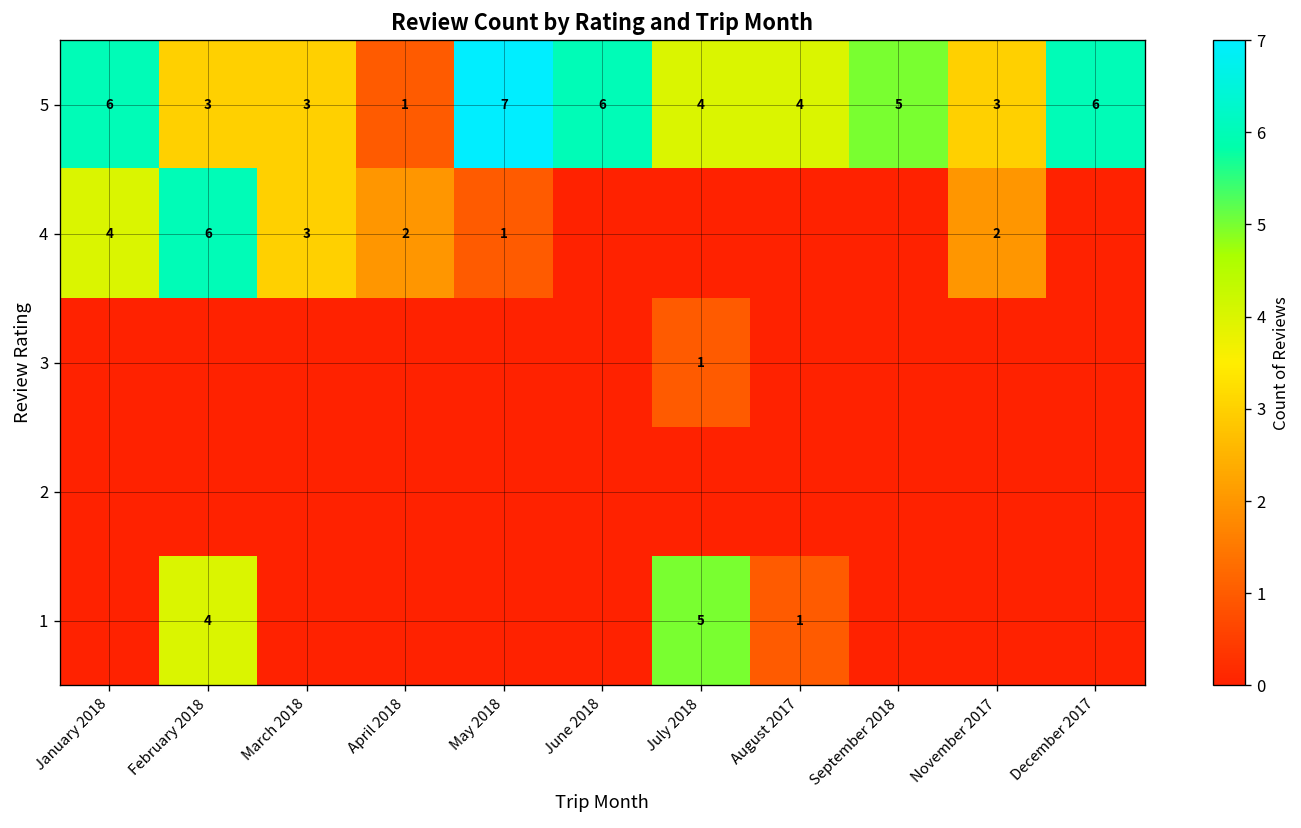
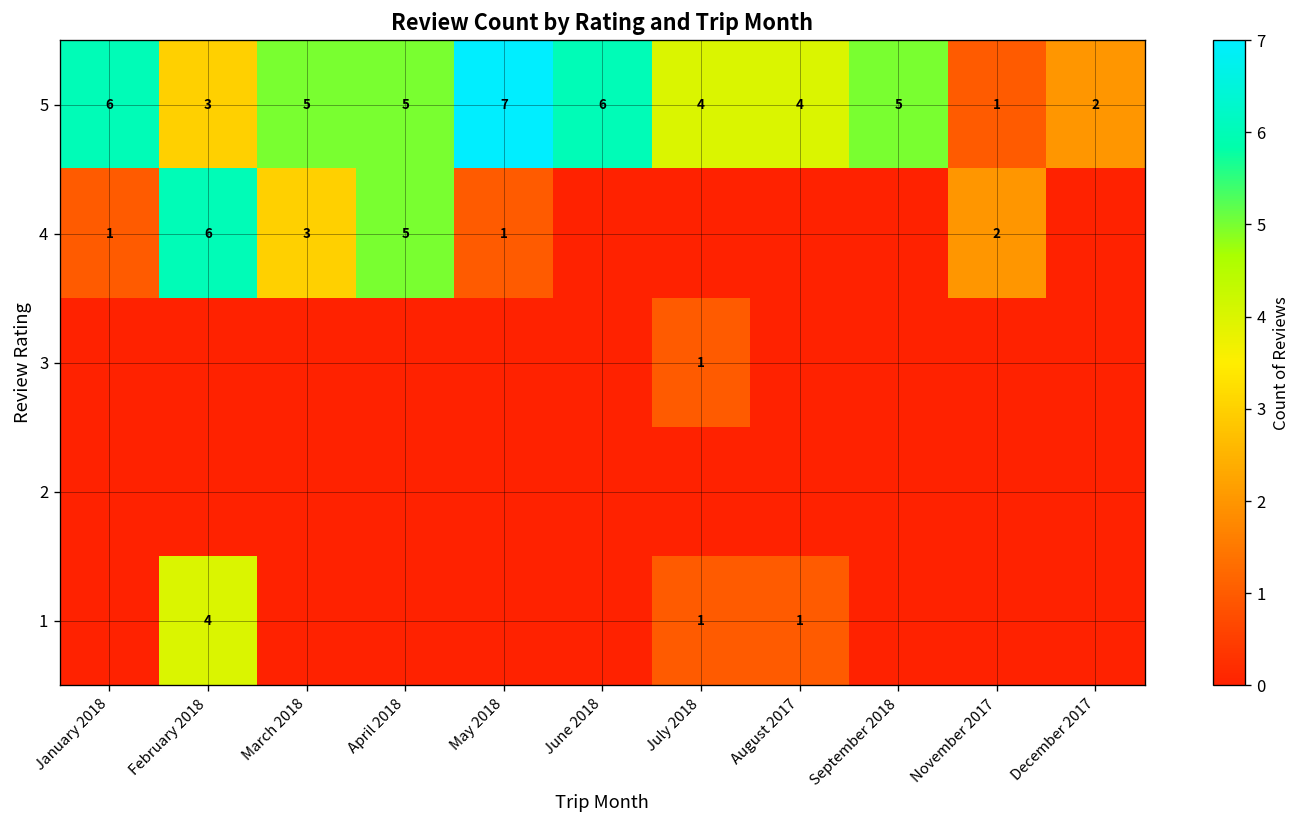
  {
    "5": {
      "January 2018": 6,
      "February 2018": 3,
-     "March 2018": 3,
-     "April 2018": 1,
+     "March 2018": 5,
+     "April 2018": 5,
      "May 2018": 7,
      "June 2018": 6,
      "July 2018": 4,
      "August 2017": 4,
      "September 2018": 5,
-     "November 2017": 3,
-     "December 2017": 6
+     "November 2017": 1,
+     "December 2017": 2
    },
    "4": {
-     "January 2018": 4,
+     "January 2018": 1,
      "February 2018": 6,
      "March 2018": 3,
-     "April 2018": 2,
+     "April 2018": 5,
      "May 2018": 1,
      "November 2017": 2
    },
    "3": {
      "July 2018": 1
    },
    "1": {
      "February 2018": 4,
-     "July 2018": 5,
+     "July 2018": 1,
      "August 2017": 1
    }
  }
